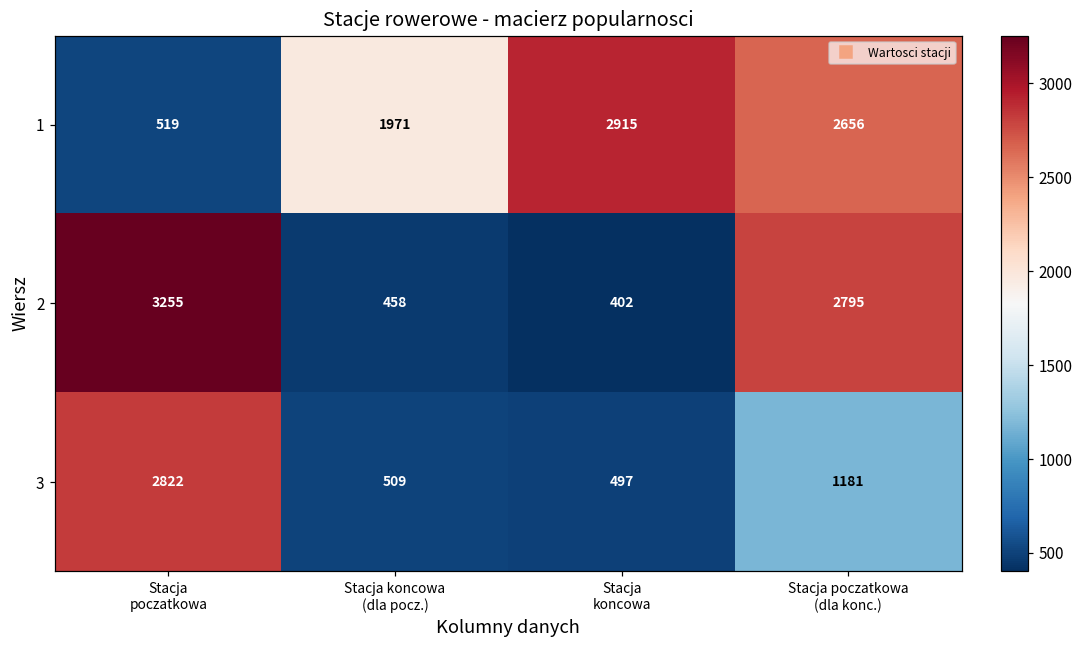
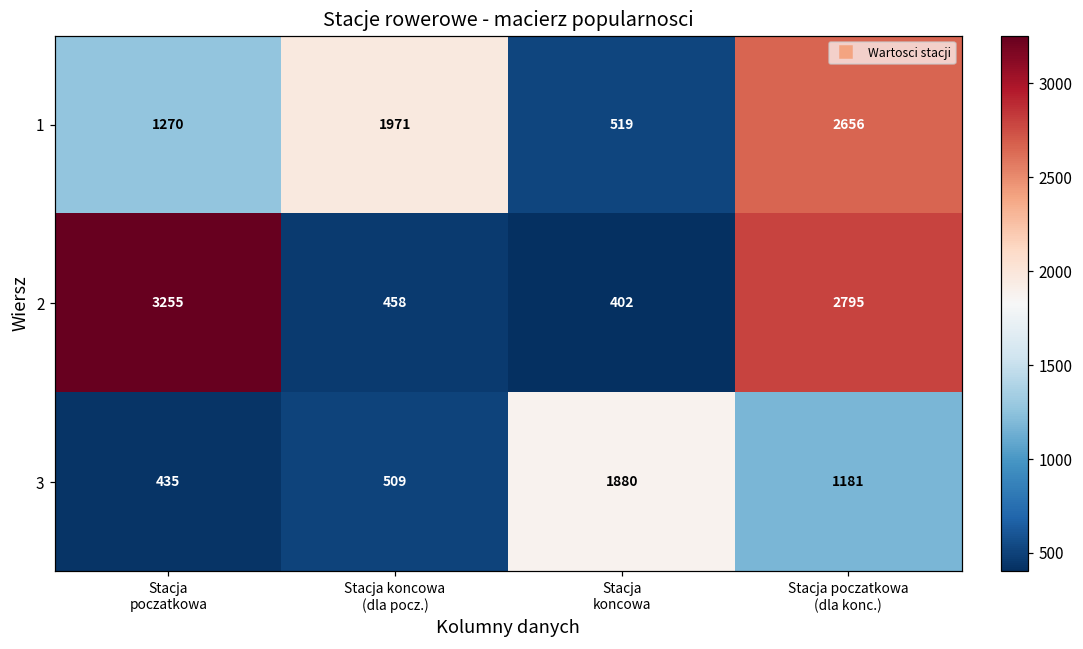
  {
    "1": {
-     "Stacja poczatkowa": 519,
+     "Stacja poczatkowa": 1270,
      "Stacja koncowa (dla pocz.)": 1971,
-     "Stacja koncowa": 2915,
+     "Stacja koncowa": 519,
      "Stacja poczatkowa (dla konc.)": 2656
    },
    "2": {
      "Stacja poczatkowa": 3255,
      "Stacja koncowa (dla pocz.)": 458,
      "Stacja koncowa": 402,
      "Stacja poczatkowa (dla konc.)": 2795
    },
    "3": {
-     "Stacja poczatkowa": 2822,
+     "Stacja poczatkowa": 435,
      "Stacja koncowa (dla pocz.)": 509,
-     "Stacja koncowa": 497,
+     "Stacja koncowa": 1880,
      "Stacja poczatkowa (dla konc.)": 1181
    }
  }
